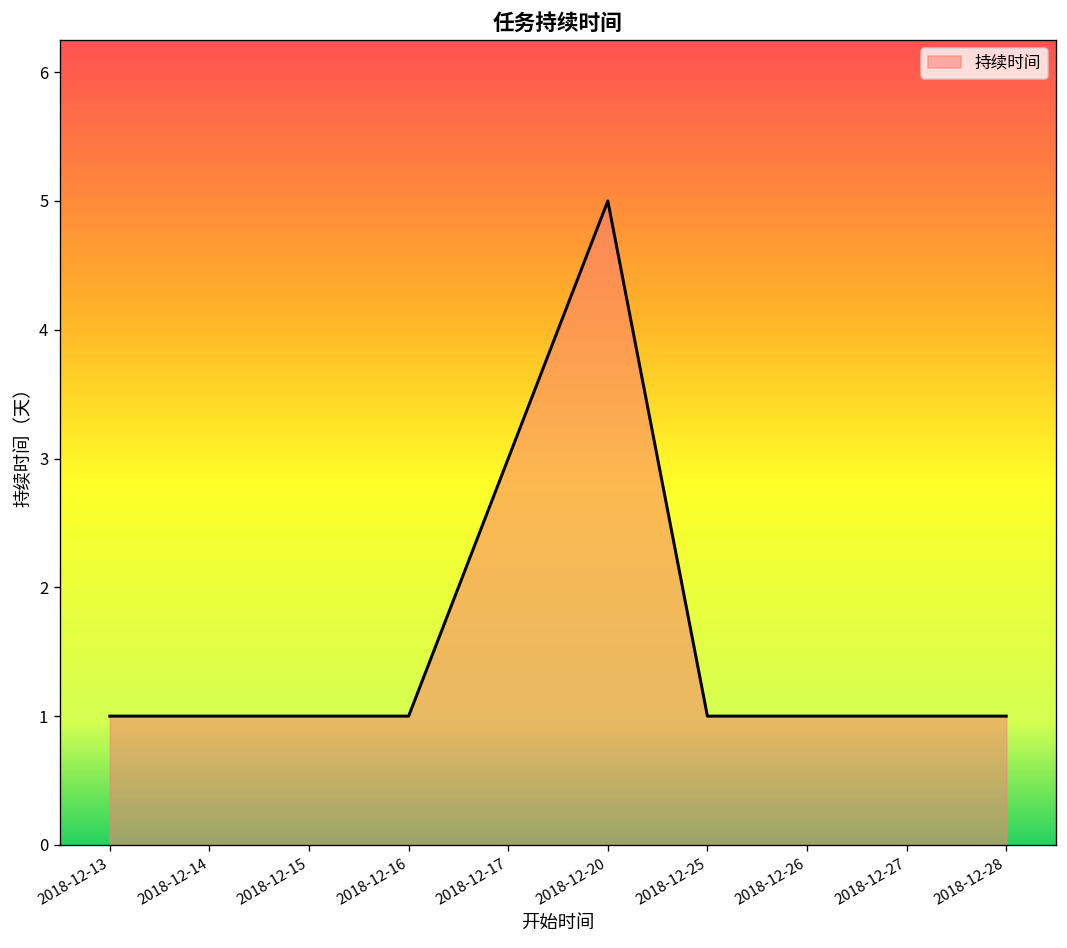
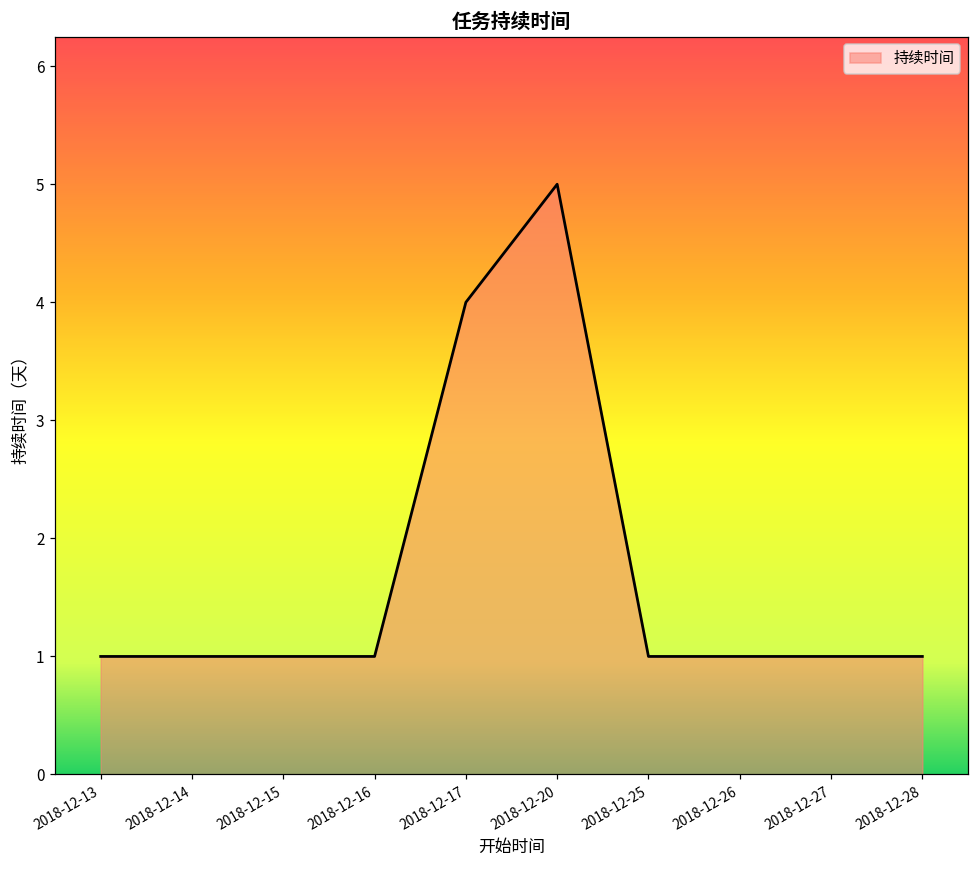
  {
    "2018-12-13": 1,
    "2018-12-14": 1,
    "2018-12-15": 1,
    "2018-12-16": 1,
-   "2018-12-17": 3,
+   "2018-12-17": 4,
    "2018-12-20": 5,
    "2018-12-25": 1,
    "2018-12-26": 1,
    "2018-12-27": 1,
    "2018-12-28": 1
  }
